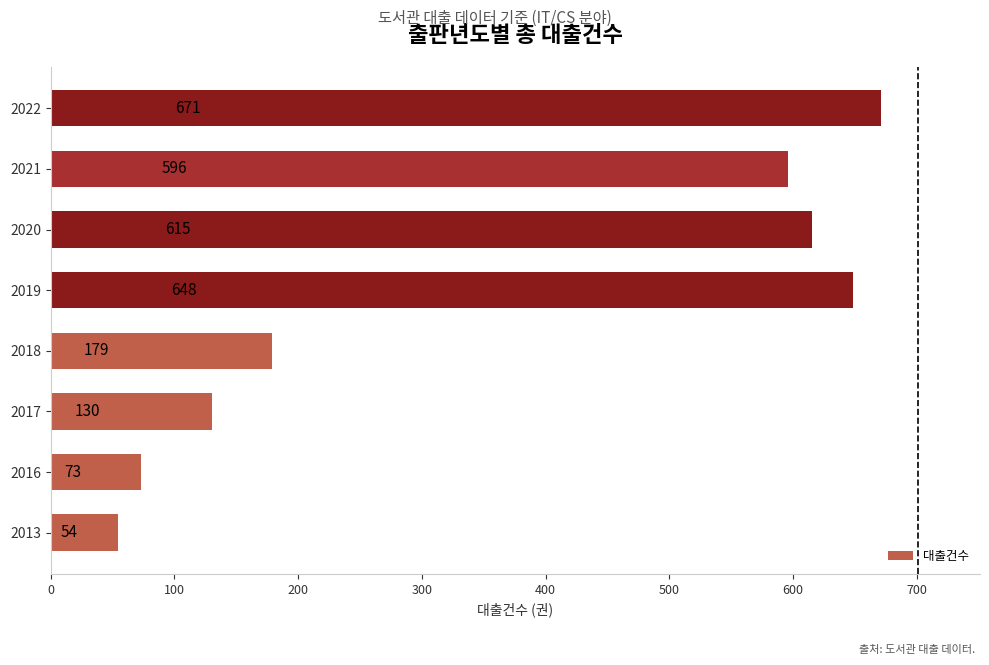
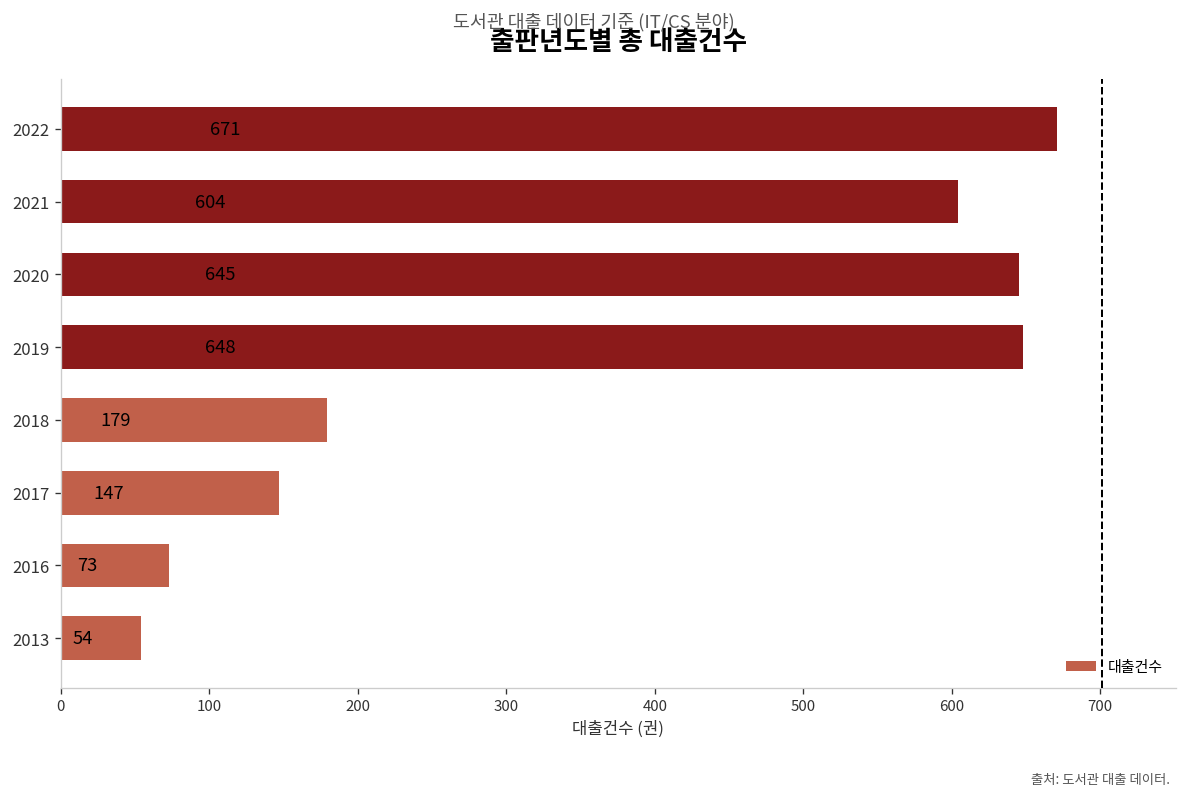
  {
    "2022": 671,
-   "2021": 596,
-   "2020": 615,
+   "2021": 604,
+   "2020": 645,
    "2019": 648,
    "2018": 179,
-   "2017": 130,
+   "2017": 147,
    "2016": 73,
    "2013": 54
  }
